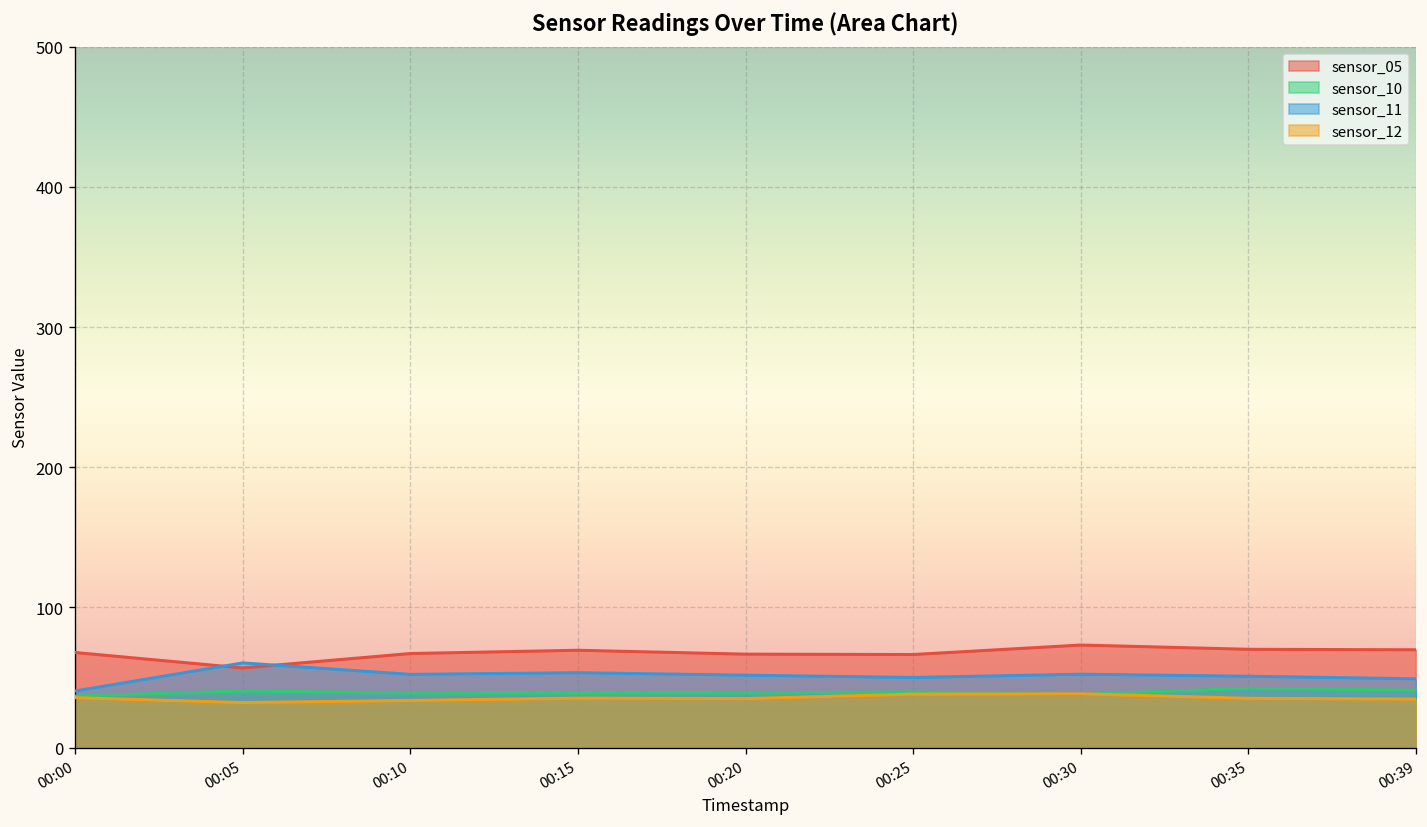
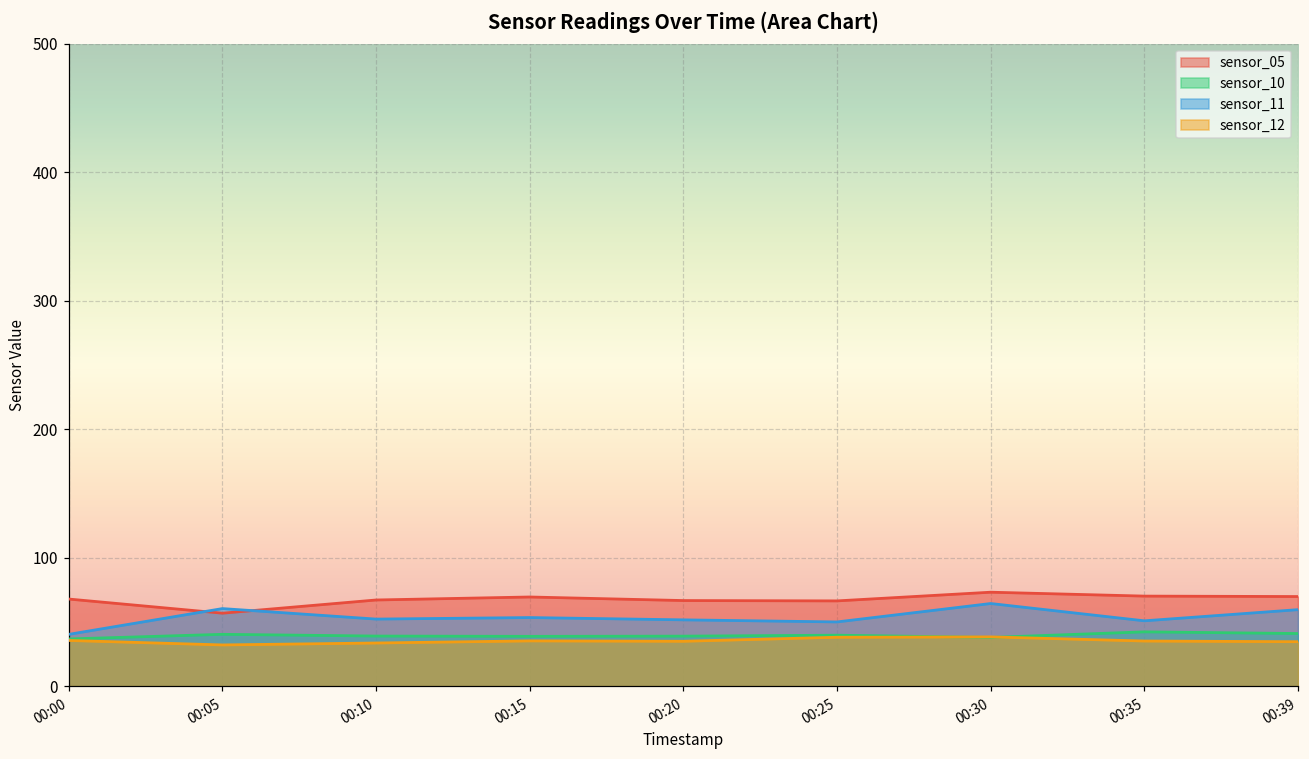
  {
    "sensor_05": {
      "00:00": 68,
      "00:05": 57,
      "00:10": 67,
      "00:15": 69,
      "00:20": 67,
      "00:25": 66,
      "00:30": 73,
      "00:35": 70,
      "00:39": 70
    },
    "sensor_10": {
      "00:05": 40,
      "00:10": 39,
      "00:15": 39,
      "00:20": 39,
      "00:35": 42,
      "00:39": 41
    },
    "sensor_11": {
      "00:00": 40,
      "00:05": 60,
      "00:10": 52,
      "00:15": 53,
      "00:20": 52,
      "00:25": 50,
-     "00:30": 52,
+     "00:30": 64,
      "00:35": 51,
-     "00:39": 49
+     "00:39": 60
    },
    "sensor_12": {
      "00:05": 32,
      "00:10": 34,
      "00:15": 35,
      "00:20": 35,
      "00:35": 35,
      "00:39": 35
    }
  }
